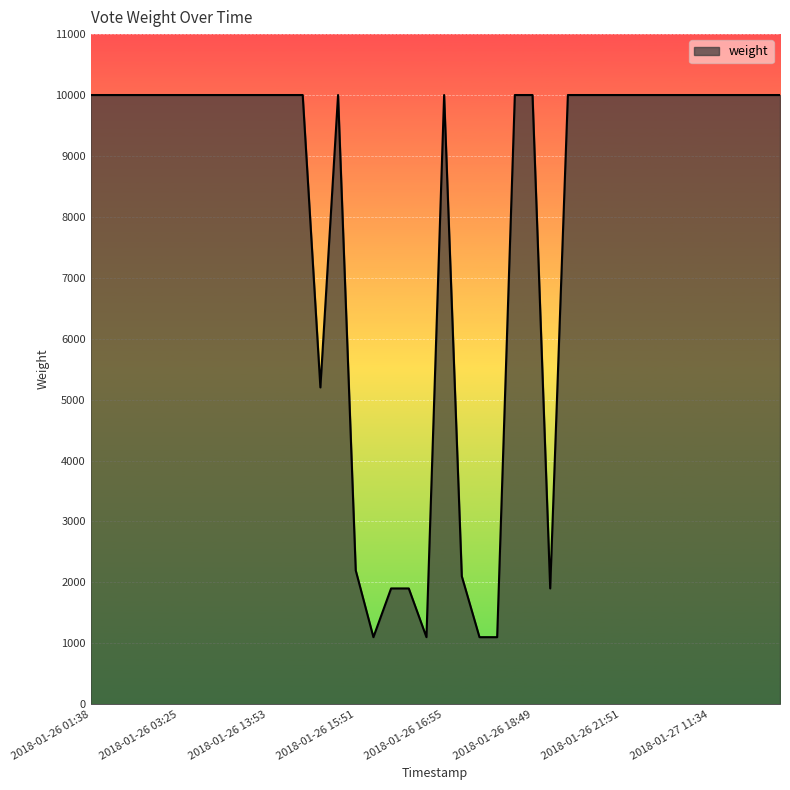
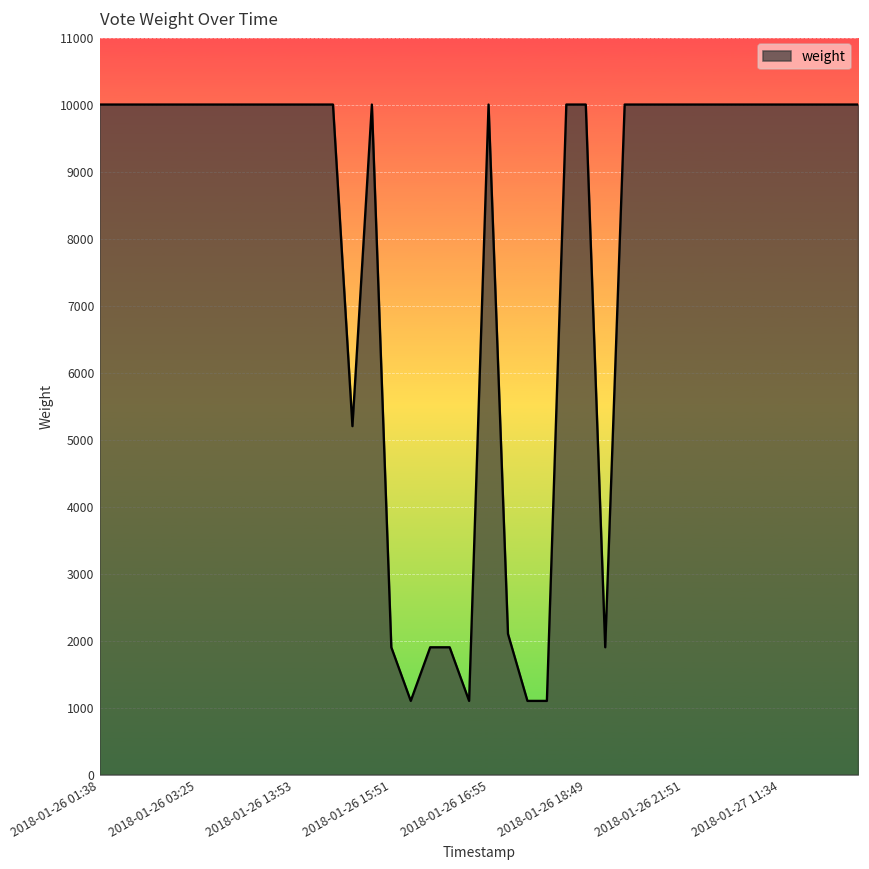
  {
    "2018-01-26 01:38": 10000,
    "2018-01-26 03:25": 10000,
    "2018-01-26 13:53": 10000,
-   "2018-01-26 15:51": 2200,
+   "2018-01-26 15:51": 1900,
    "2018-01-26 16:55": 10000,
    "2018-01-26 18:49": 10000,
    "2018-01-26 21:51": 10000,
    "2018-01-27 11:34": 10000
  }
